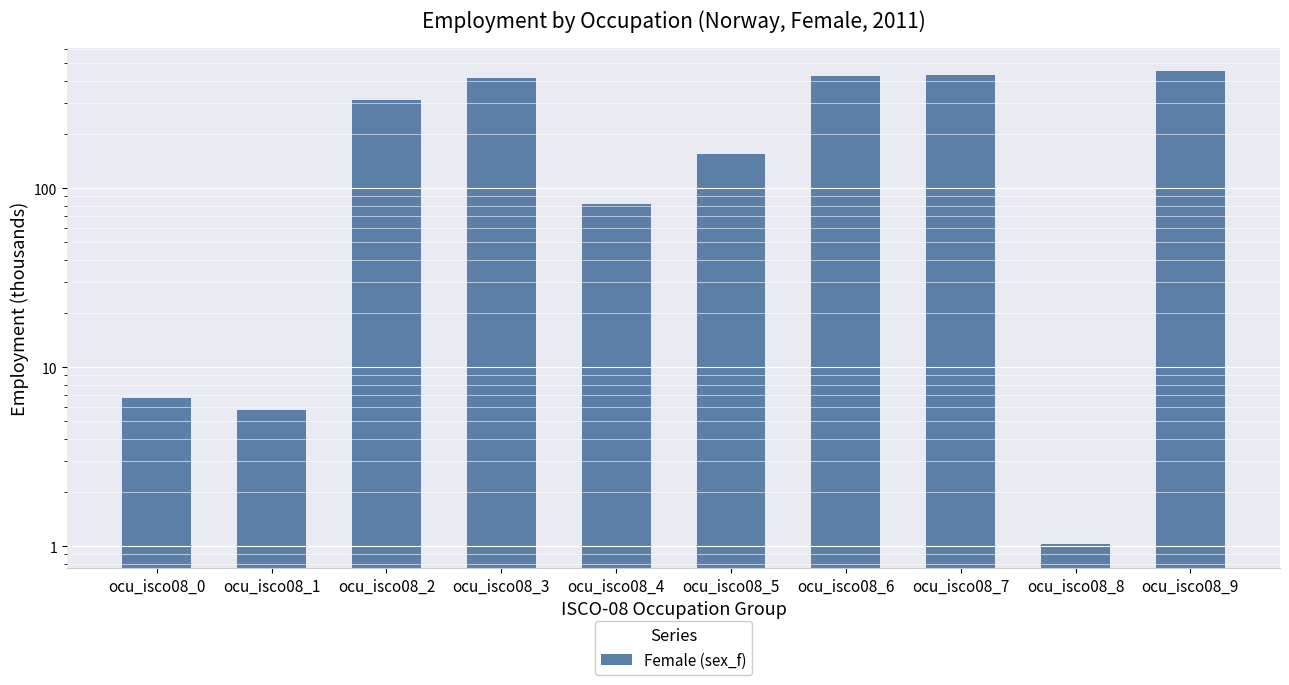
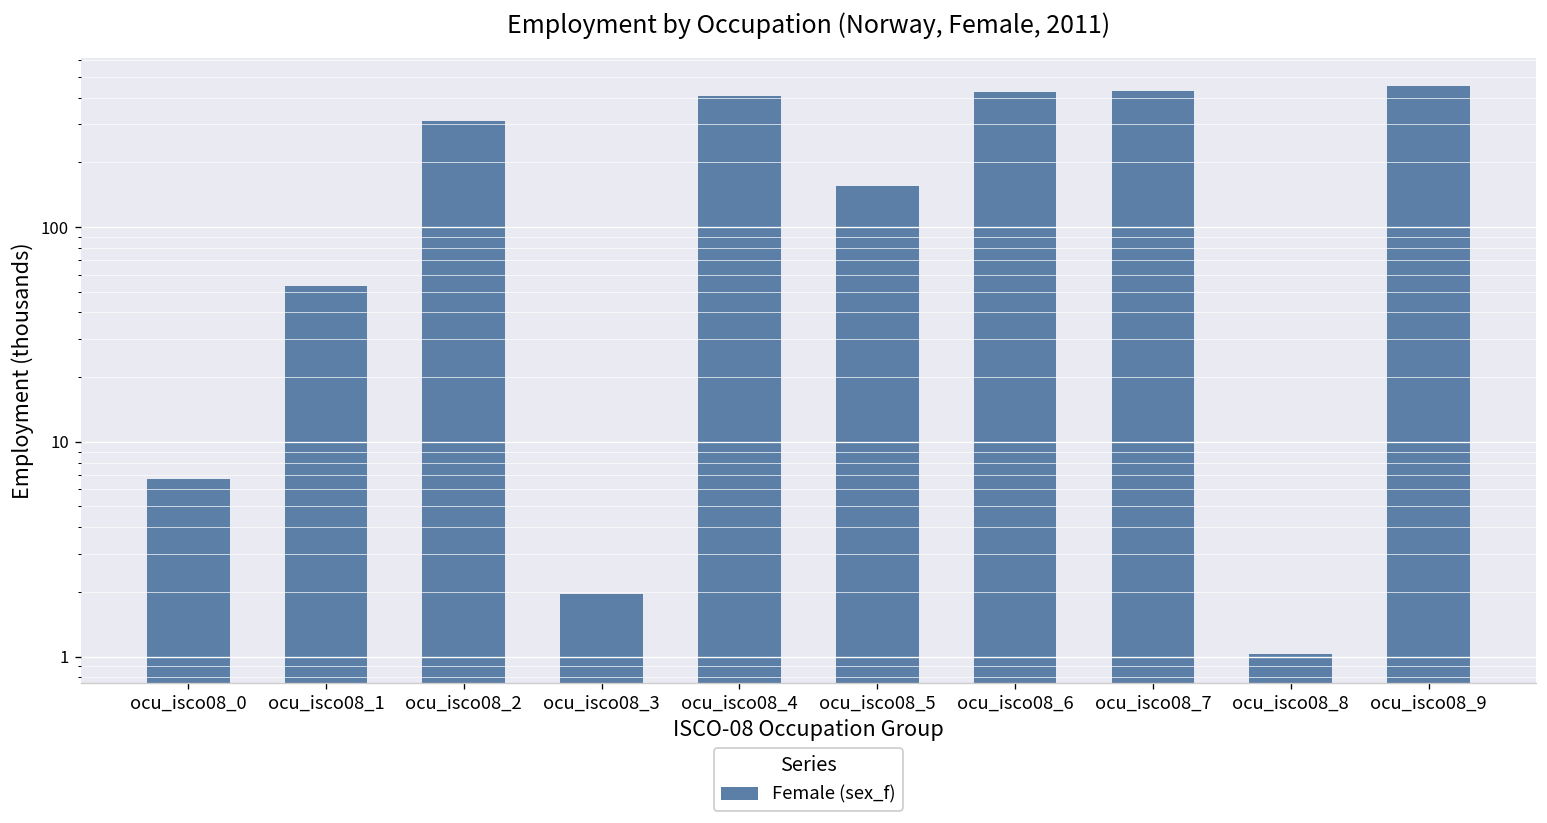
  {
    "ocu_isco08_0": 6.7,
-   "ocu_isco08_1": 5.8,
+   "ocu_isco08_1": 53,
    "ocu_isco08_2": 310,
-   "ocu_isco08_3": 410,
-   "ocu_isco08_4": 80,
+   "ocu_isco08_3": 2.0,
+   "ocu_isco08_4": 410,
    "ocu_isco08_5": 150,
    "ocu_isco08_6": 430,
    "ocu_isco08_7": 430,
    "ocu_isco08_8": 1.0,
    "ocu_isco08_9": 450
  }
